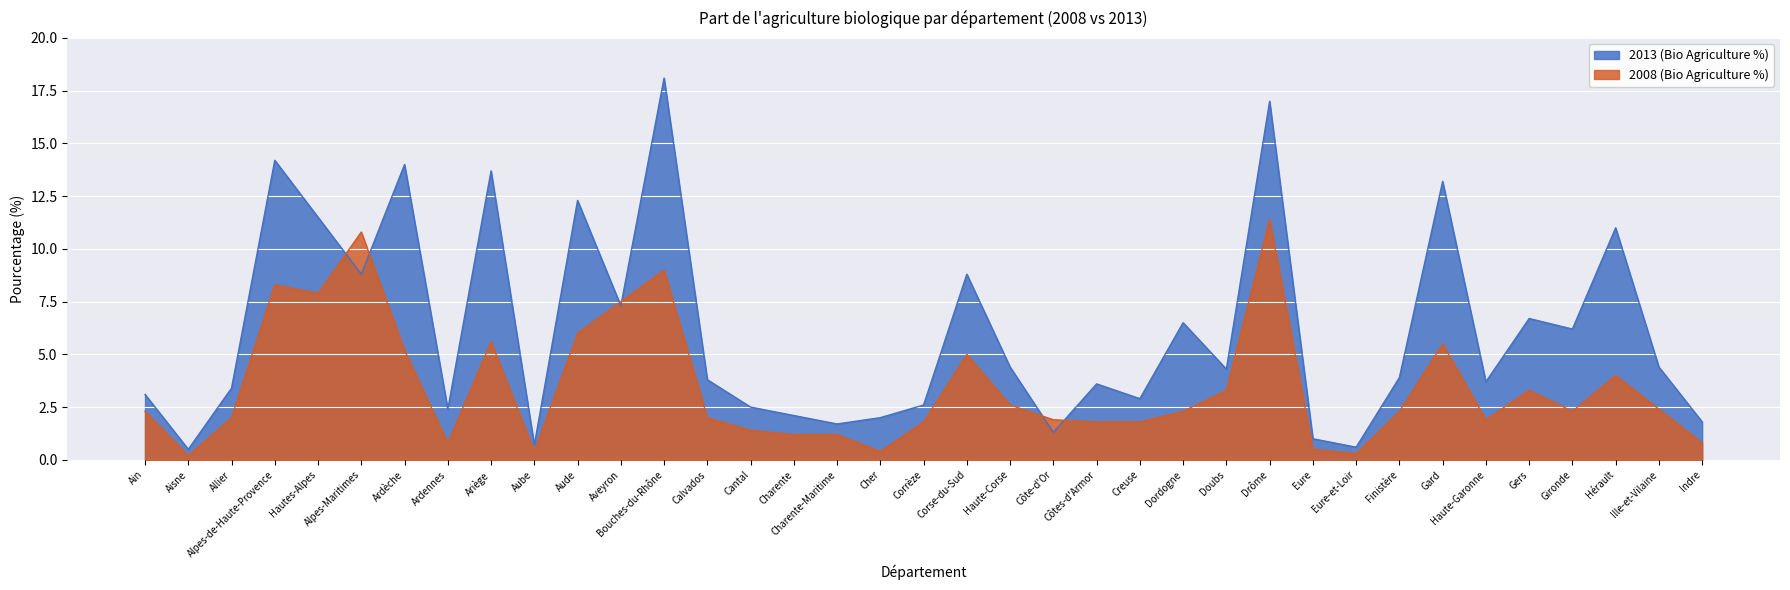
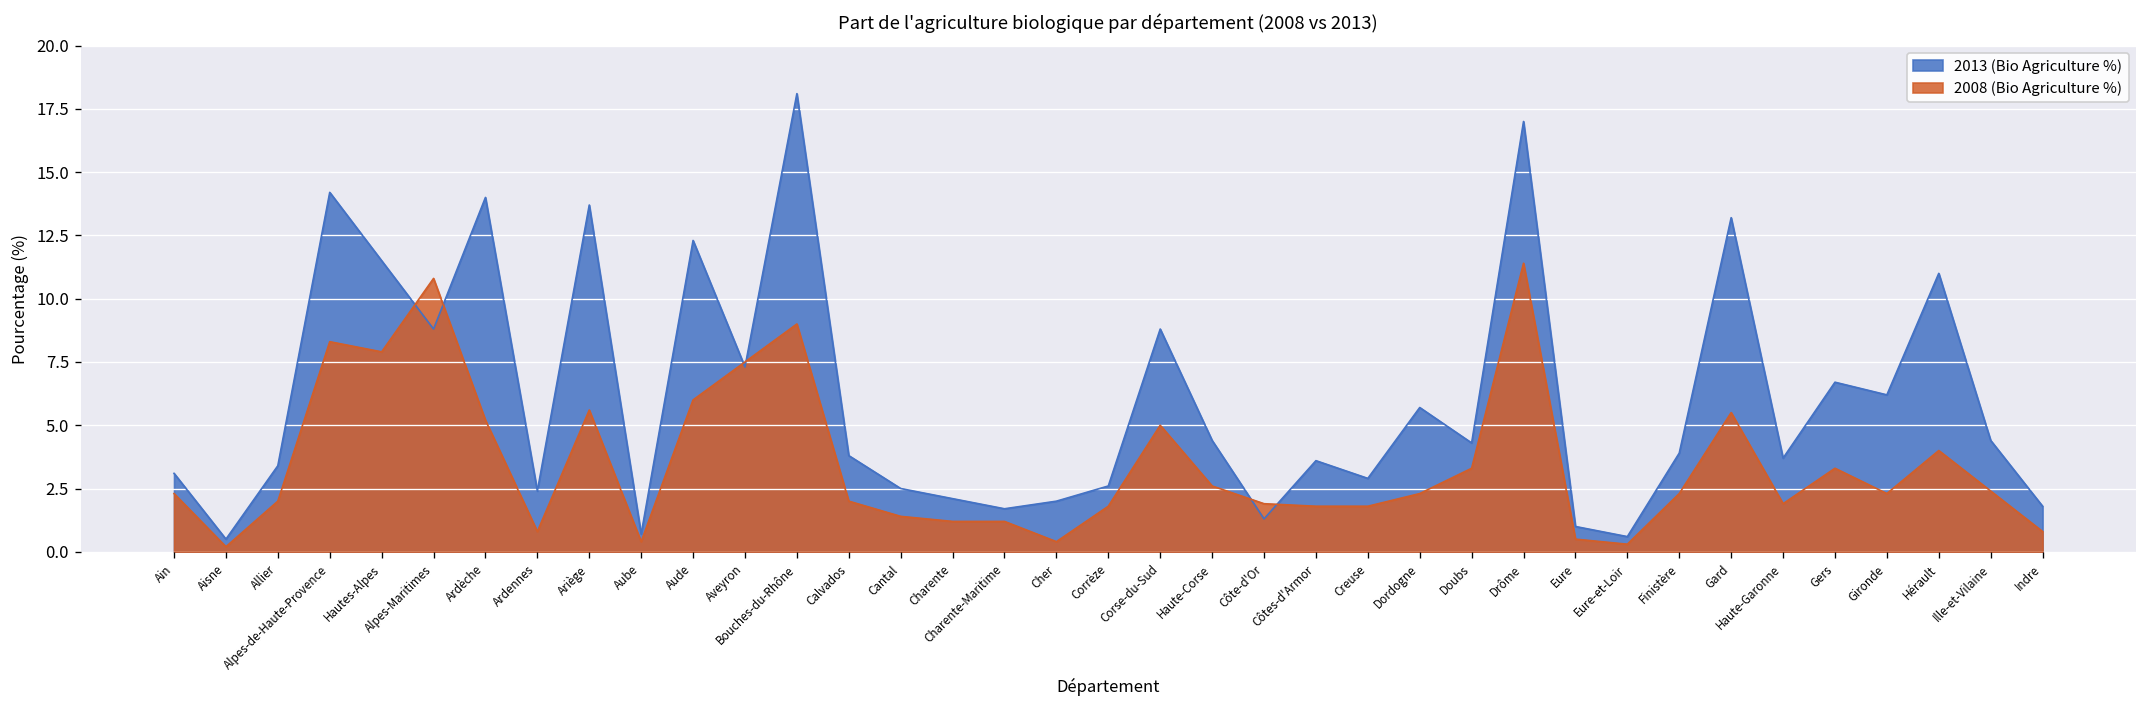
  {
    "2013 (Bio Agriculture %)": {
      "Ain": 3.1,
      "Aisne": 0.5,
      "Allier": 3.4,
      "Alpes-de-Haute-Provence": 14.2,
      "Hautes-Alpes": 11.5,
      "Alpes-Maritimes": 8.8,
      "Ardèche": 14.0,
      "Ardennes": 2.4,
      "Ariège": 13.7,
      "Aube": 0.7,
      "Aude": 12.3,
      "Aveyron": 7.3,
      "Bouches-du-Rhône": 18.1,
      "Calvados": 3.8,
      "Cantal": 2.5,
      "Charente": 2.1,
      "Charente-Maritime": 1.7,
      "Cher": 2.0,
      "Corrèze": 2.6,
      "Corse-du-Sud": 8.8,
      "Haute-Corse": 4.4,
      "Côte-d'Or": 1.3,
      "Côtes-d'Armor": 3.6,
      "Creuse": 2.9,
-     "Dordogne": 6.5,
+     "Dordogne": 5.7,
      "Doubs": 4.3,
      "Drôme": 17.0,
      "Eure": 1.0,
      "Eure-et-Loir": 0.6,
      "Finistère": 3.9,
      "Gard": 13.2,
      "Haute-Garonne": 3.7,
      "Gers": 6.7,
      "Gironde": 6.2,
      "Hérault": 11.0,
      "Ille-et-Vilaine": 4.4,
      "Indre": 1.8
    },
    "2008 (Bio Agriculture %)": {
      "Ain": 2.3,
      "Aisne": 0.2,
      "Allier": 2.0,
      "Alpes-de-Haute-Provence": 8.3,
      "Hautes-Alpes": 7.9,
      "Alpes-Maritimes": 10.8,
      "Ardèche": 5.2,
      "Ardennes": 0.8,
      "Ariège": 5.6,
      "Aube": 0.4,
      "Aude": 6.0,
      "Aveyron": 7.5,
      "Bouches-du-Rhône": 9.0,
      "Calvados": 2.0,
      "Cantal": 1.4,
      "Charente": 1.2,
      "Charente-Maritime": 1.2,
      "Cher": 0.4,
      "Corrèze": 1.8,
      "Corse-du-Sud": 5.0,
      "Haute-Corse": 2.6,
      "Côte-d'Or": 1.9,
      "Côtes-d'Armor": 1.8,
      "Creuse": 1.8,
      "Dordogne": 2.3,
      "Doubs": 3.3,
      "Drôme": 11.4,
      "Eure": 0.5,
      "Eure-et-Loir": 0.3,
      "Finistère": 2.3,
      "Gard": 5.5,
      "Haute-Garonne": 1.9,
      "Gers": 3.3,
      "Gironde": 2.3,
      "Hérault": 4.0,
      "Ille-et-Vilaine": 2.4,
      "Indre": 0.8
    }
  }
